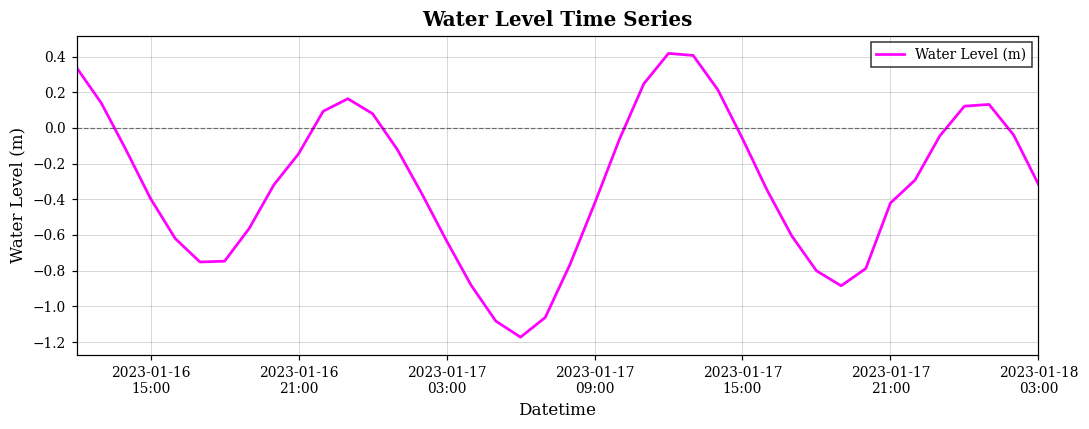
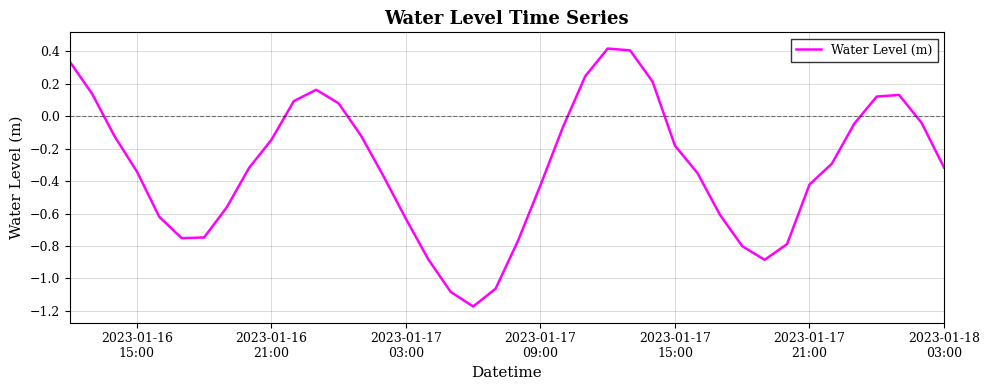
  {
-   "2023-01-16 15:00": -0.40,
+   "2023-01-16 15:00": -0.34,
    "2023-01-16 21:00": -0.14,
    "2023-01-17 03:00": -0.63,
    "2023-01-17 09:00": -0.42,
-   "2023-01-17 15:00": -0.06,
+   "2023-01-17 15:00": -0.18,
    "2023-01-17 21:00": -0.42,
    "2023-01-18 03:00": -0.32
  }
